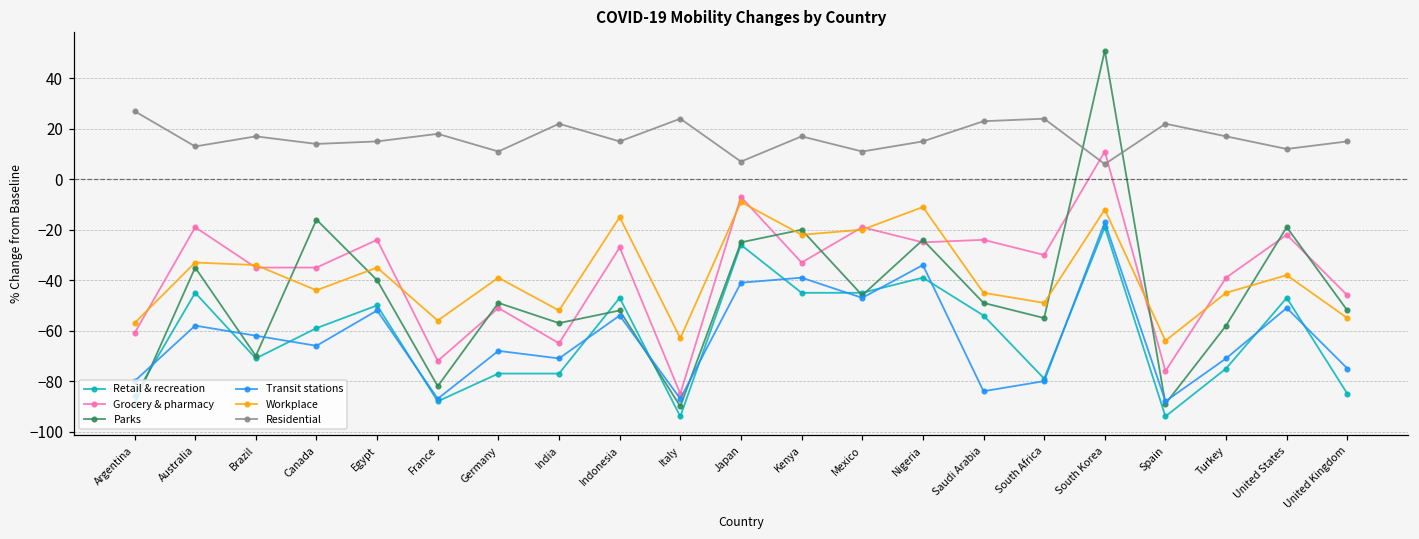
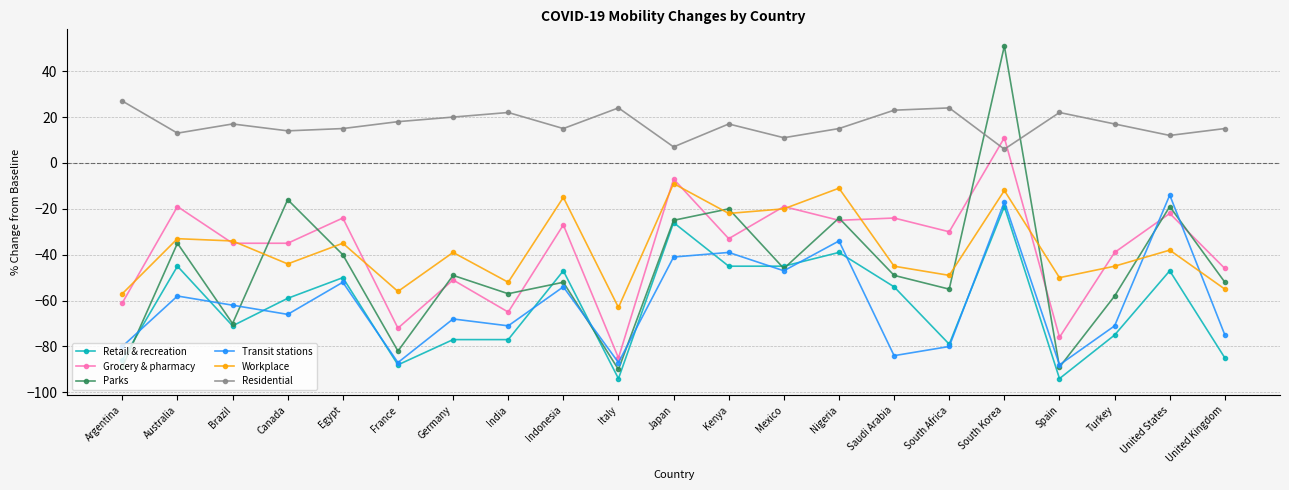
  {
    "Retail & recreation": {
      "Australia": -45,
      "Canada": -59,
      "Egypt": -50,
      "Germany": -77,
      "India": -77,
      "Indonesia": -47,
      "Italy": -94,
      "Kenya": -45,
      "Nigeria": -39,
      "Saudi Arabia": -54,
      "South Korea": -19,
      "Spain": -94,
      "Turkey": -75,
      "United States": -47,
      "United Kingdom": -85
    },
    "Grocery & pharmacy": {
      "Argentina": -61,
      "Australia": -19,
      "Canada": -35,
      "Egypt": -24,
      "France": -72,
      "Germany": -51,
      "India": -65,
      "Indonesia": -27,
      "Italy": -85,
      "Japan": -7,
      "Kenya": -33,
      "Saudi Arabia": -24,
      "South Africa": -30,
      "South Korea": 11,
      "Spain": -76,
      "Turkey": -39,
      "United States": -22,
      "United Kingdom": -46
    },
    "Parks": {
      "Australia": -35,
      "Canada": -16,
      "Egypt": -40,
      "France": -82,
      "Germany": -49,
      "India": -57,
      "Indonesia": -52,
      "Italy": -90,
      "Kenya": -20,
      "Saudi Arabia": -49,
      "South Africa": -55,
      "South Korea": 51,
      "Turkey": -58,
      "United States": -19,
      "United Kingdom": -52
    },
    "Transit stations": {
      "Australia": -58,
      "Brazil": -62,
      "Canada": -66,
      "Egypt": -52,
      "Germany": -68,
      "India": -71,
      "Indonesia": -54,
      "Italy": -87,
      "Japan": -41,
      "Kenya": -39,
      "Nigeria": -34,
      "Saudi Arabia": -84,
      "South Korea": -17,
      "Turkey": -71,
-     "United States": -51,
+     "United States": -14,
      "United Kingdom": -75
    },
    "Workplace": {
      "Argentina": -57,
      "Australia": -33,
      "Canada": -44,
      "Egypt": -35,
      "France": -56,
      "Germany": -39,
      "India": -52,
      "Indonesia": -15,
      "Italy": -63,
      "Japan": -9,
      "Kenya": -22,
      "Nigeria": -11,
      "Saudi Arabia": -45,
      "South Africa": -49,
      "South Korea": -12,
-     "Spain": -64,
+     "Spain": -50,
      "Turkey": -45,
      "United States": -38,
      "United Kingdom": -55
    },
    "Residential": {
      "Argentina": 27,
      "Australia": 13,
      "Brazil": 17,
      "Canada": 14,
      "Egypt": 15,
      "France": 18,
-     "Germany": 11,
+     "Germany": 20,
      "India": 22,
      "Indonesia": 15,
      "Italy": 24,
      "Japan": 7,
      "Kenya": 17,
      "Mexico": 11,
      "Nigeria": 15,
      "Saudi Arabia": 23,
      "South Africa": 24,
      "South Korea": 6,
      "Spain": 22,
      "Turkey": 17,
      "United States": 12,
      "United Kingdom": 15
    }
  }
